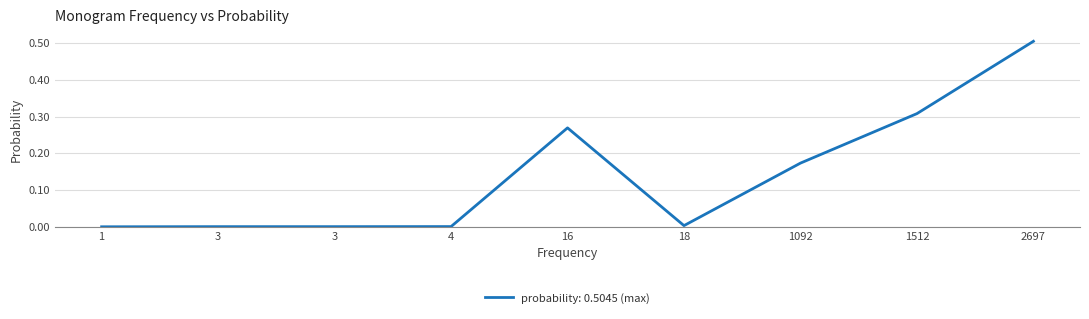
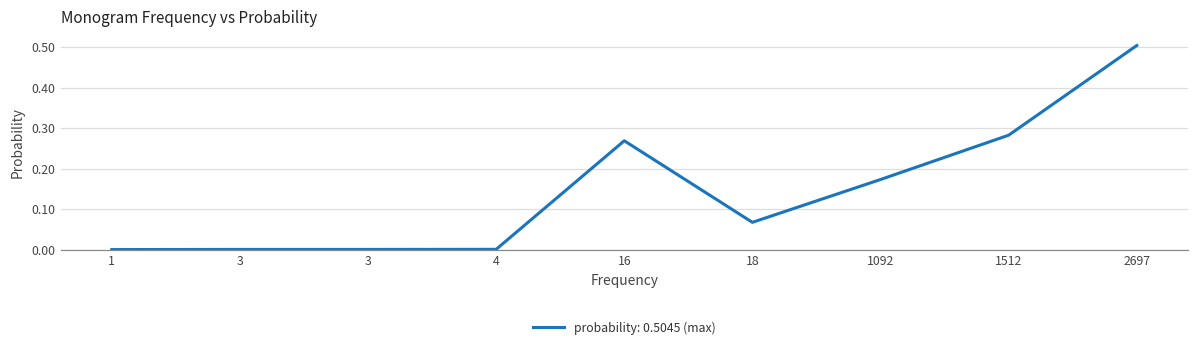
  {
    "1": 0.00,
    "4": 0.00,
    "16": 0.27,
-   "18": 0.00,
+   "18": 0.07,
    "1092": 0.17,
-   "1512": 0.31,
+   "1512": 0.28,
    "2697": 0.50
  }
